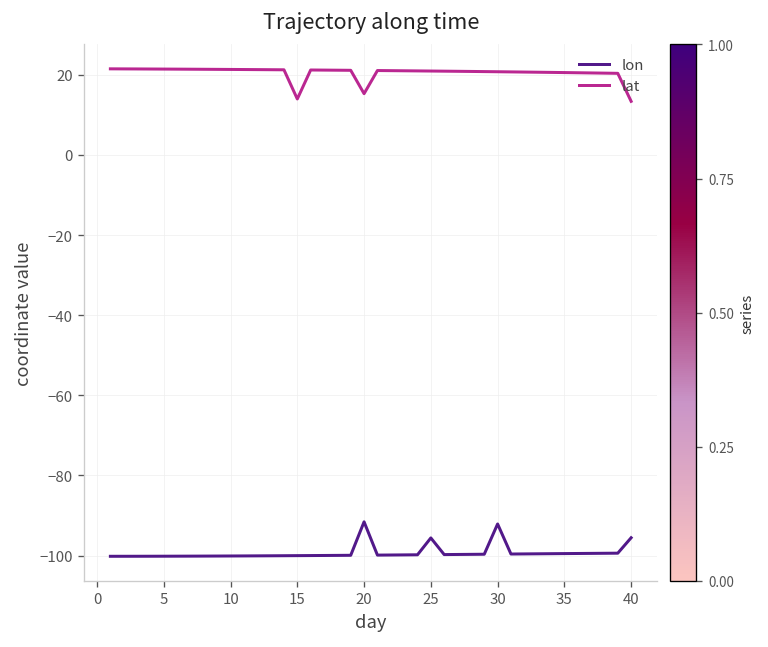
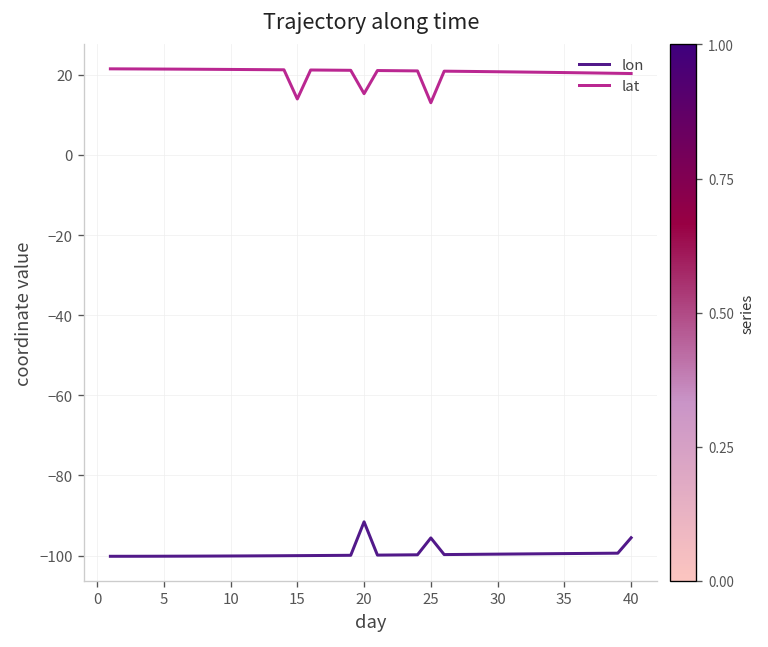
  {
    "lon": {
      "5": -100,
      "10": -100,
      "15": -100,
      "20": -92,
      "25": -96,
-     "30": -92,
+     "30": -100,
      "35": -99,
      "40": -96
    },
    "lat": {
      "5": 21,
      "10": 21,
      "15": 14,
      "20": 15,
-     "25": 21,
+     "25": 13,
      "30": 21,
      "35": 21,
-     "40": 13
+     "40": 20
    }
  }
